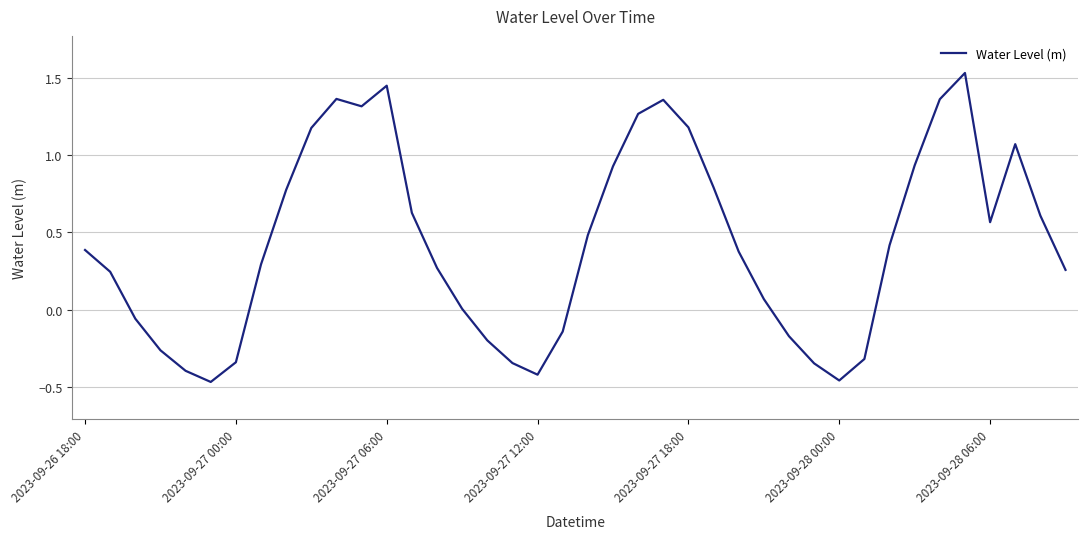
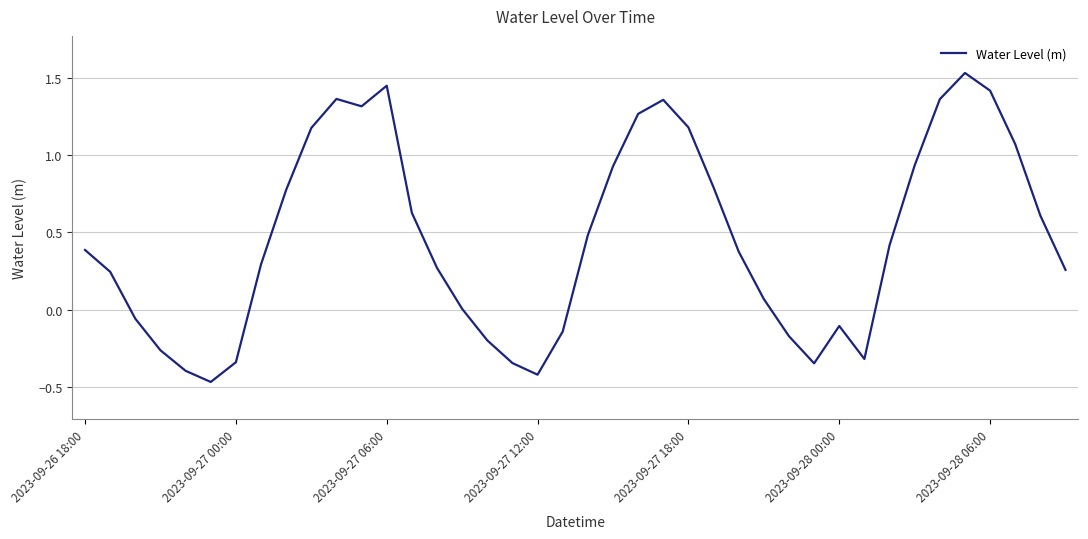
  {
    "2023-09-26 18:00": 0.39,
    "2023-09-27 00:00": -0.34,
    "2023-09-27 06:00": 1.45,
    "2023-09-27 12:00": -0.42,
    "2023-09-27 18:00": 1.18,
-   "2023-09-28 00:00": -0.45,
-   "2023-09-28 06:00": 0.57
+   "2023-09-28 00:00": -0.10,
+   "2023-09-28 06:00": 1.42
  }
